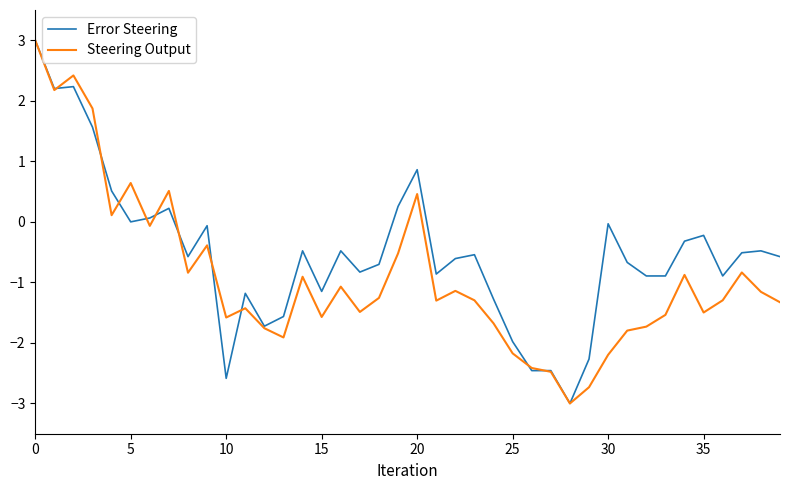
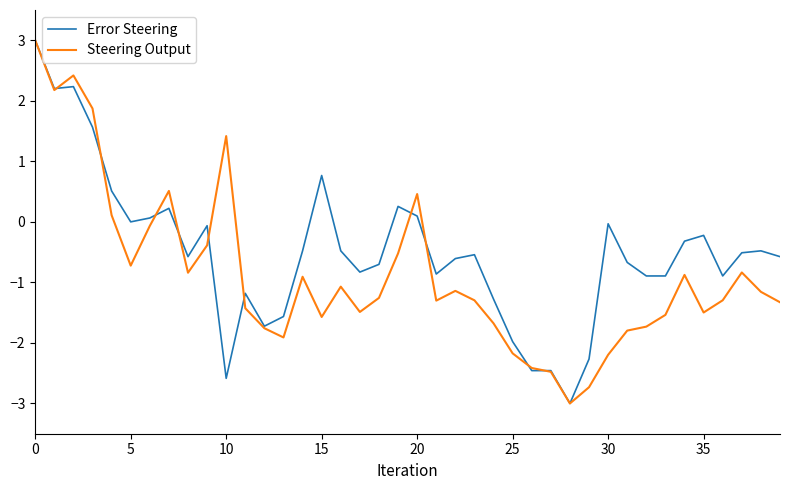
  {
    "Error Steering": {
      "5": 0.0,
      "10": -2.6,
-     "15": -1.1,
-     "20": 0.9,
+     "15": 0.8,
+     "20": 0.1,
      "25": -2.0,
      "30": 0.0,
      "35": -0.2
    },
    "Steering Output": {
-     "5": 0.6,
-     "10": -1.6,
+     "5": -0.7,
+     "10": 1.4,
      "15": -1.6,
      "20": 0.5,
      "25": -2.2,
      "30": -2.2,
      "35": -1.5
    }
  }
